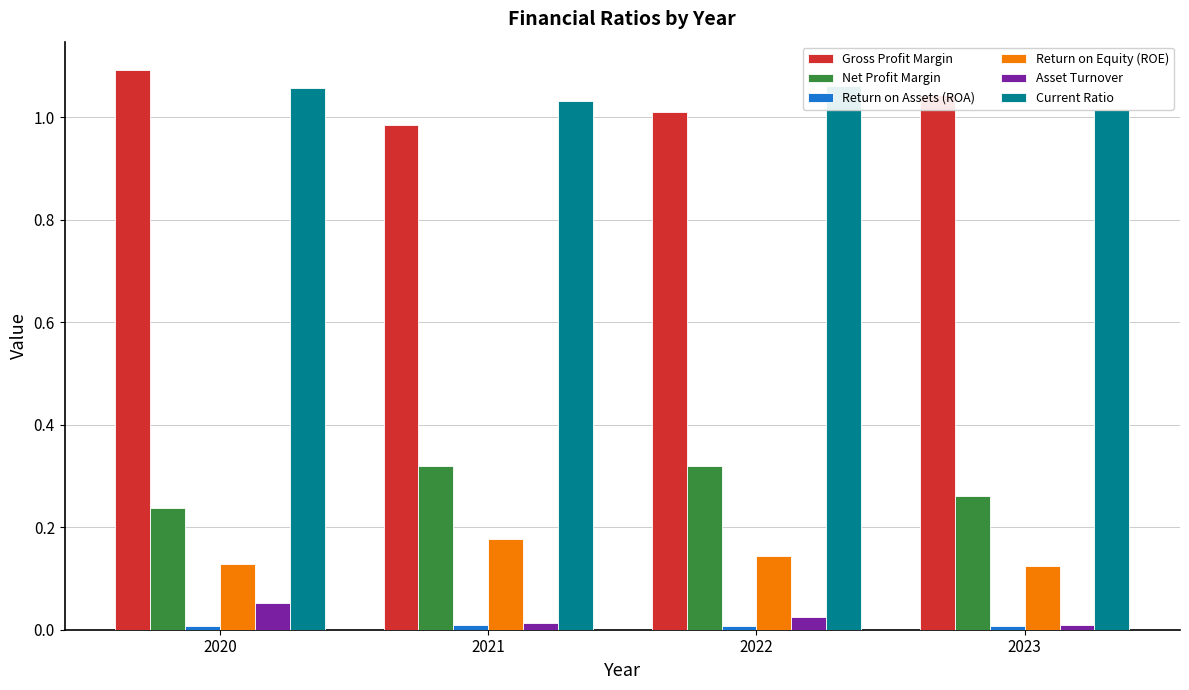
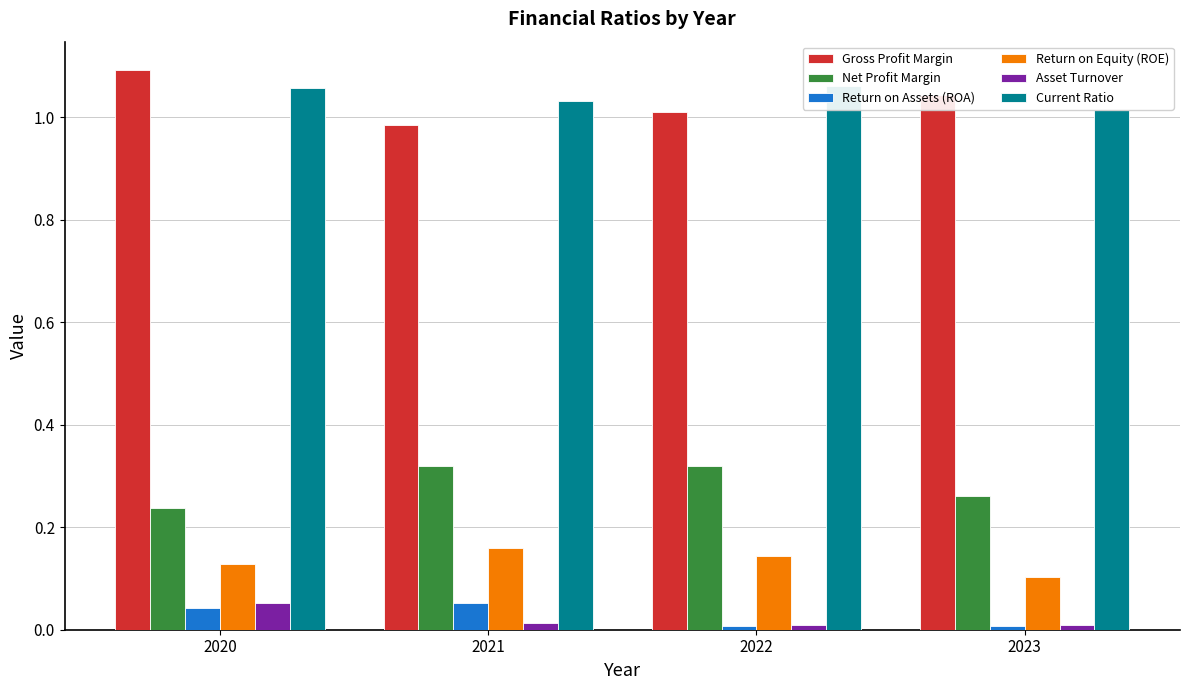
  {
    "Gross Profit Margin": {
      "2020": 1.09,
      "2021": 0.98,
      "2022": 1.01
    },
    "Net Profit Margin": {
      "2020": 0.24,
      "2021": 0.32,
      "2022": 0.32,
      "2023": 0.26
    },
    "Return on Assets (ROA)": {
-     "2020": 0.01,
-     "2021": 0.01,
+     "2020": 0.04,
+     "2021": 0.05,
      "2022": 0.01,
      "2023": 0.01
    },
    "Return on Equity (ROE)": {
      "2020": 0.13,
-     "2021": 0.18,
+     "2021": 0.16,
      "2022": 0.14,
-     "2023": 0.12
+     "2023": 0.10
    },
    "Asset Turnover": {
      "2020": 0.05,
      "2021": 0.01,
-     "2022": 0.03,
+     "2022": 0.01,
      "2023": 0.01
    },
    "Current Ratio": {
      "2020": 1.06,
      "2021": 1.03,
      "2023": 1.01
    }
  }
